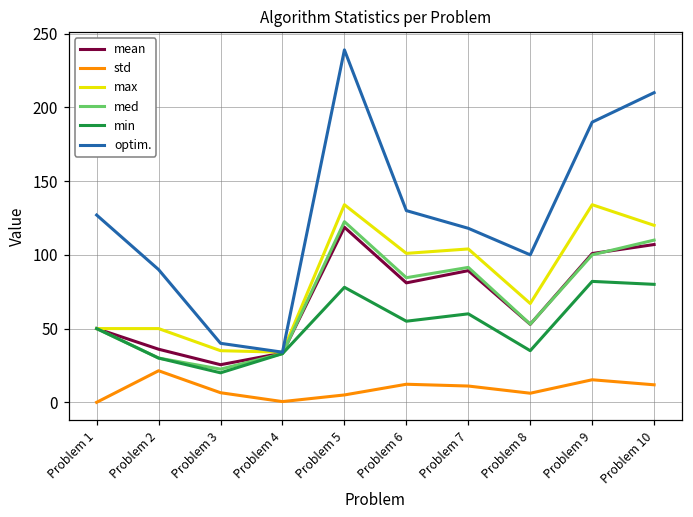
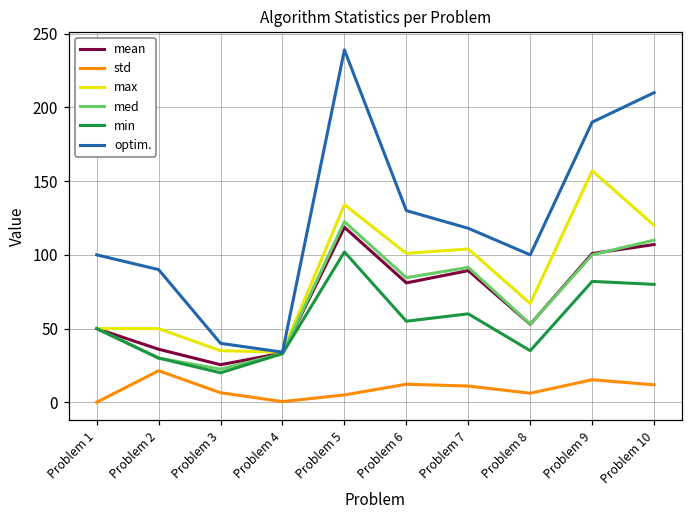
  {
    "mean": {
      "Problem 2": 36,
      "Problem 3": 26,
      "Problem 5": 119,
      "Problem 6": 81,
      "Problem 7": 89,
      "Problem 10": 107
    },
    "std": {
      "Problem 1": 0,
      "Problem 2": 21,
      "Problem 3": 7,
      "Problem 4": 0,
      "Problem 5": 5,
      "Problem 6": 12,
      "Problem 7": 11,
      "Problem 8": 6,
      "Problem 9": 15,
      "Problem 10": 12
    },
    "max": {
      "Problem 2": 50,
      "Problem 3": 35,
      "Problem 5": 134,
      "Problem 6": 101,
      "Problem 7": 104,
      "Problem 8": 67,
-     "Problem 9": 134,
+     "Problem 9": 157,
      "Problem 10": 120
    },
    "med": {
      "Problem 3": 23,
      "Problem 5": 123,
      "Problem 6": 85,
      "Problem 7": 92,
      "Problem 10": 110
    },
    "min": {
      "Problem 3": 20,
-     "Problem 5": 78,
+     "Problem 5": 102,
      "Problem 6": 55,
      "Problem 7": 60,
      "Problem 8": 35,
      "Problem 9": 82,
      "Problem 10": 80
    },
    "optim.": {
-     "Problem 1": 127,
+     "Problem 1": 100,
      "Problem 2": 90,
      "Problem 3": 40,
      "Problem 5": 239,
      "Problem 6": 130,
      "Problem 7": 118,
      "Problem 8": 100,
      "Problem 9": 190,
      "Problem 10": 210
    }
  }
